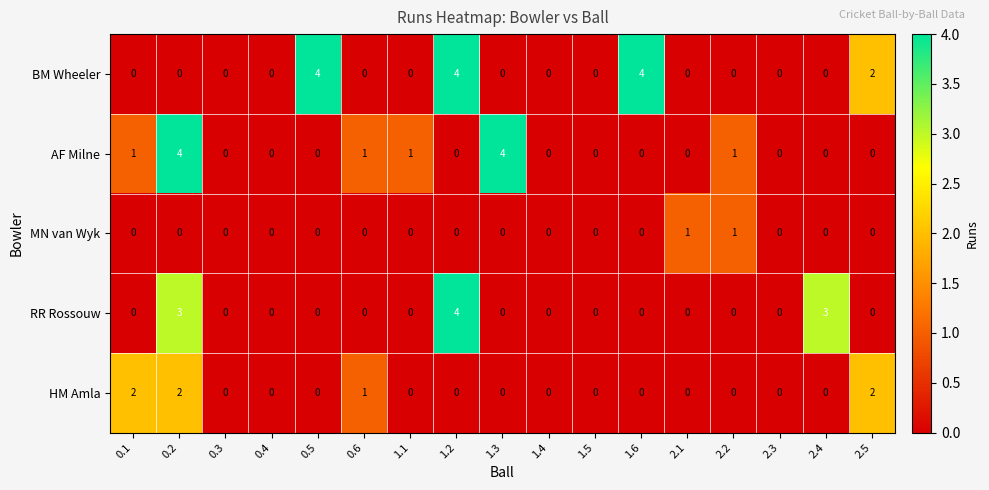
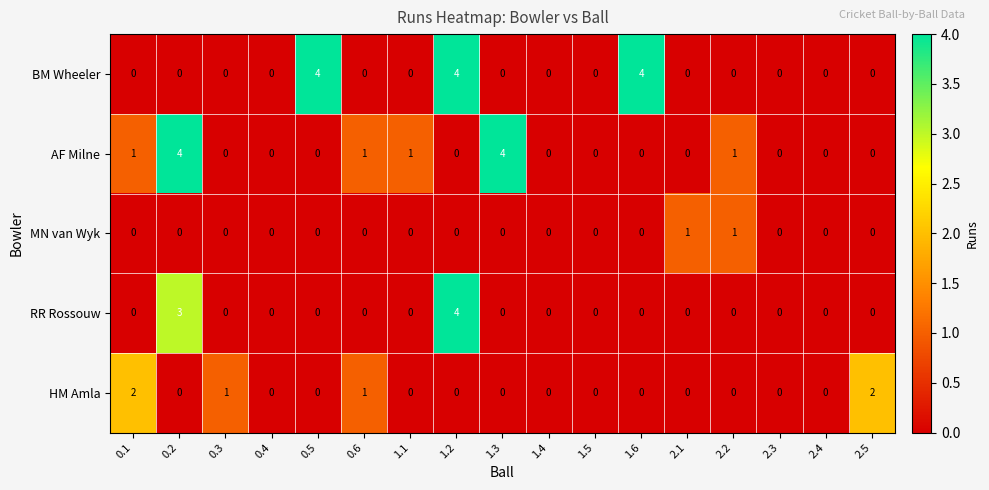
  {
    "BM Wheeler": {
      "0.1": 0,
      "0.2": 0,
      "0.3": 0,
      "0.4": 0,
      "0.5": 4,
      "0.6": 0,
      "1.1": 0,
      "1.2": 4,
      "1.3": 0,
      "1.4": 0,
      "1.5": 0,
      "1.6": 4,
      "2.1": 0,
      "2.2": 0,
      "2.3": 0,
      "2.4": 0,
-     "2.5": 2
+     "2.5": 0
    },
    "AF Milne": {
      "0.1": 1,
      "0.2": 4,
      "0.3": 0,
      "0.4": 0,
      "0.5": 0,
      "0.6": 1,
      "1.1": 1,
      "1.2": 0,
      "1.3": 4,
      "1.4": 0,
      "1.5": 0,
      "1.6": 0,
      "2.1": 0,
      "2.2": 1,
      "2.3": 0,
      "2.4": 0,
      "2.5": 0
    },
    "MN van Wyk": {
      "0.1": 0,
      "0.2": 0,
      "0.3": 0,
      "0.4": 0,
      "0.5": 0,
      "0.6": 0,
      "1.1": 0,
      "1.2": 0,
      "1.3": 0,
      "1.4": 0,
      "1.5": 0,
      "1.6": 0,
      "2.1": 1,
      "2.2": 1,
      "2.3": 0,
      "2.4": 0,
      "2.5": 0
    },
    "RR Rossouw": {
      "0.1": 0,
      "0.2": 3,
      "0.3": 0,
      "0.4": 0,
      "0.5": 0,
      "0.6": 0,
      "1.1": 0,
      "1.2": 4,
      "1.3": 0,
      "1.4": 0,
      "1.5": 0,
      "1.6": 0,
      "2.1": 0,
      "2.2": 0,
      "2.3": 0,
-     "2.4": 3,
+     "2.4": 0,
      "2.5": 0
    },
    "HM Amla": {
      "0.1": 2,
-     "0.2": 2,
-     "0.3": 0,
+     "0.2": 0,
+     "0.3": 1,
      "0.4": 0,
      "0.5": 0,
      "0.6": 1,
      "1.1": 0,
      "1.2": 0,
      "1.3": 0,
      "1.4": 0,
      "1.5": 0,
      "1.6": 0,
      "2.1": 0,
      "2.2": 0,
      "2.3": 0,
      "2.4": 0,
      "2.5": 2
    }
  }
